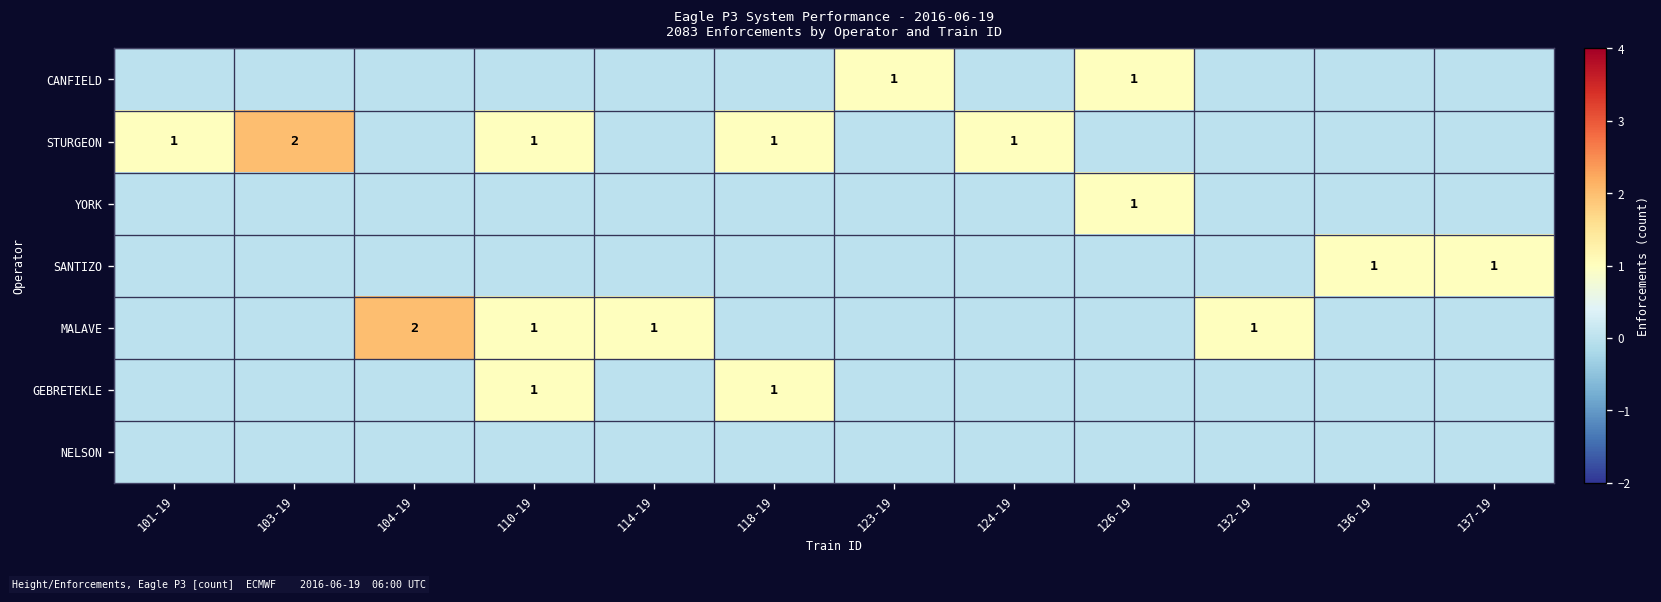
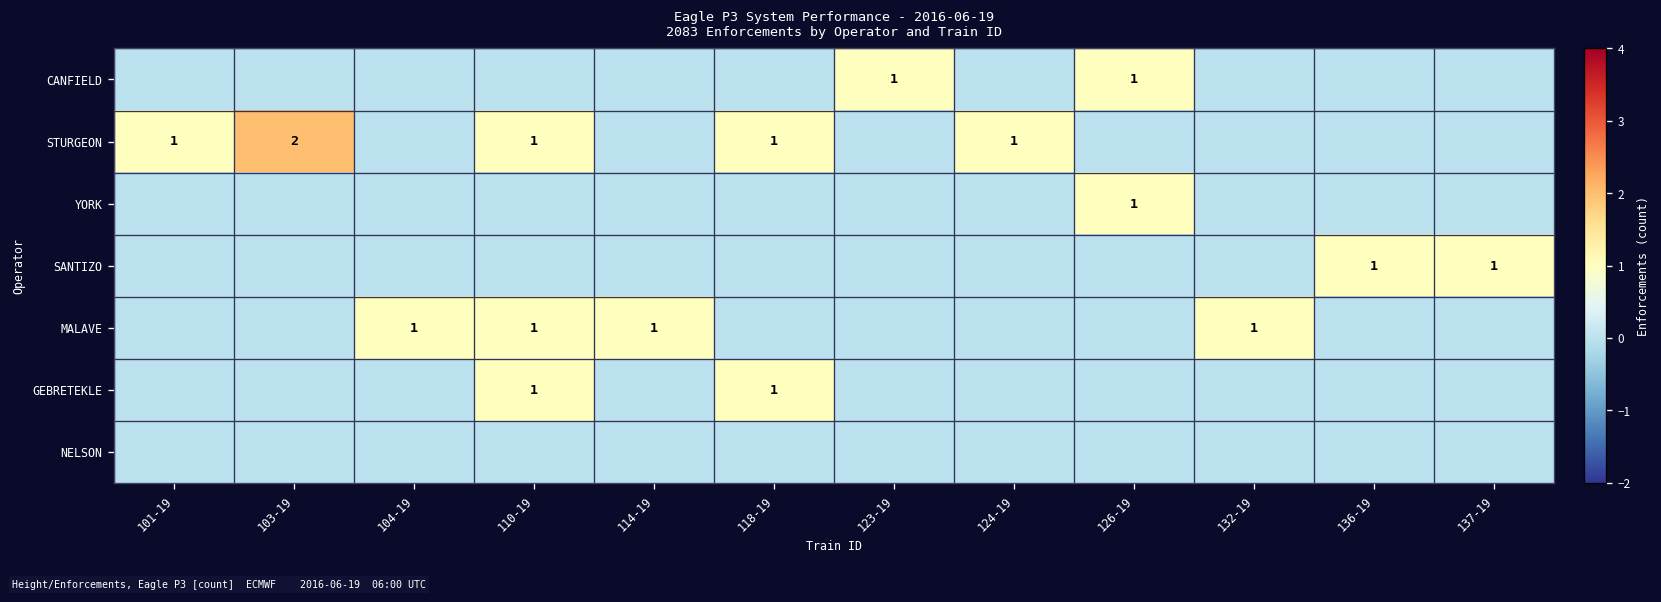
  {
    "CANFIELD": {
      "123-19": 1,
      "126-19": 1
    },
    "STURGEON": {
      "101-19": 1,
      "103-19": 2,
      "110-19": 1,
      "118-19": 1,
      "124-19": 1
    },
    "YORK": {
      "126-19": 1
    },
    "SANTIZO": {
      "136-19": 1,
      "137-19": 1
    },
    "MALAVE": {
-     "104-19": 2,
+     "104-19": 1,
      "110-19": 1,
      "114-19": 1,
      "132-19": 1
    },
    "GEBRETEKLE": {
      "110-19": 1,
      "118-19": 1
    }
  }
